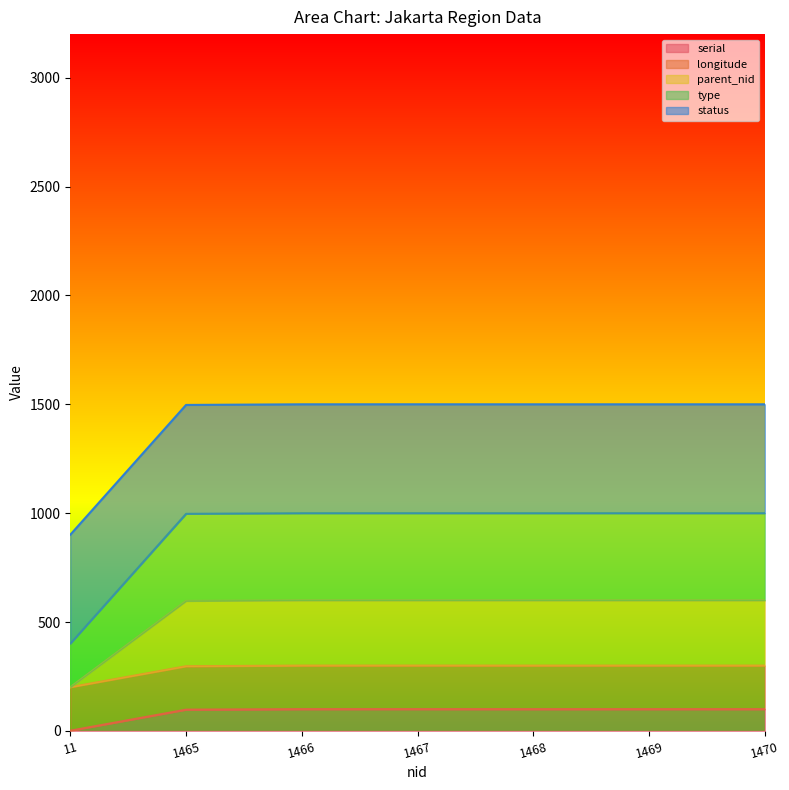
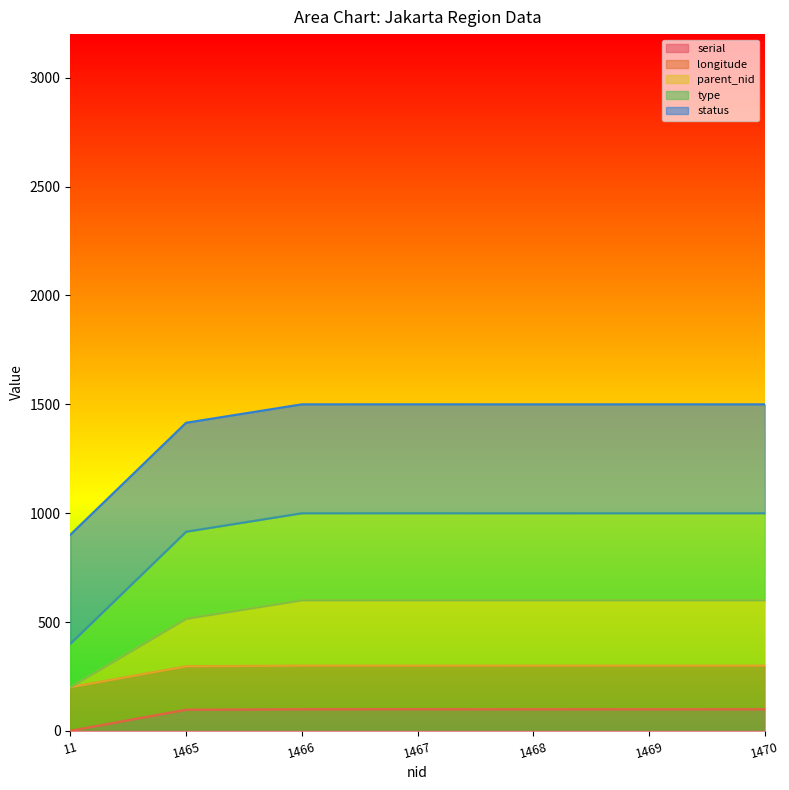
  {
    "parent_nid": {
-     "1465": 300,
+     "1465": 220,
      "1466": 300,
      "1467": 300,
      "1468": 300,
      "1469": 300,
      "1470": 300
    },
    "type": {
      "11": 200,
      "1465": 400,
      "1466": 400,
      "1467": 400,
      "1468": 400,
      "1469": 400,
      "1470": 400
    },
    "status": {
      "11": 500,
      "1465": 500,
      "1466": 500,
      "1467": 500,
      "1468": 500,
      "1469": 500,
      "1470": 500
    }
  }
